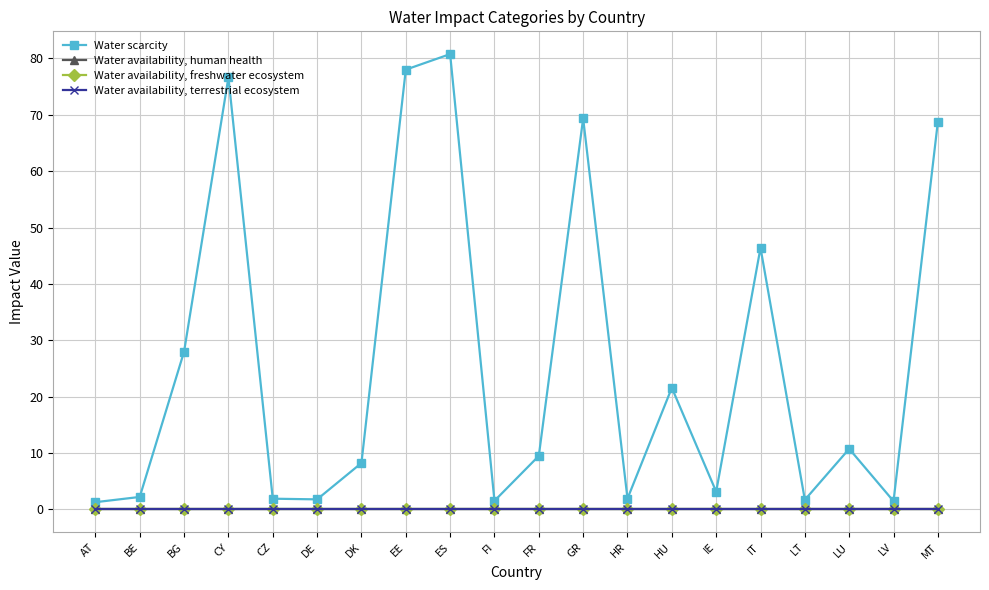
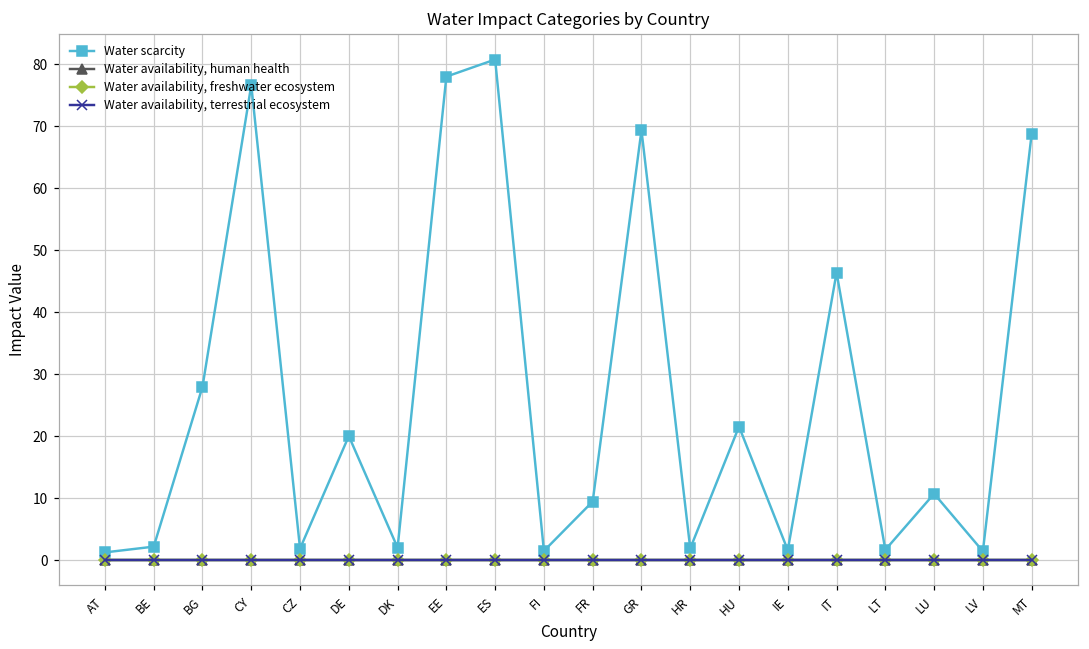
  {
    "Water scarcity": {
      "AT": 1,
      "BE": 2,
      "BG": 28,
      "CY": 77,
      "CZ": 2,
-     "DE": 2,
-     "DK": 8,
+     "DE": 20,
+     "DK": 2,
      "EE": 78,
      "ES": 81,
      "FI": 2,
      "FR": 9,
      "GR": 69,
      "HR": 2,
      "HU": 22,
-     "IE": 3,
+     "IE": 2,
      "IT": 46,
      "LT": 2,
      "LU": 11,
      "LV": 1,
      "MT": 69
    },
    "Water availability, terrestrial ecosystem": {
      "AT": 0,
      "BE": 0,
      "BG": 0,
      "CY": 0,
      "CZ": 0,
      "DE": 0,
      "DK": 0,
      "EE": 0,
      "ES": 0,
      "FI": 0,
      "FR": 0,
      "GR": 0,
      "HR": 0,
      "HU": 0,
      "IE": 0,
      "IT": 0,
      "LT": 0,
      "LU": 0,
      "LV": 0,
      "MT": 0
    }
  }
